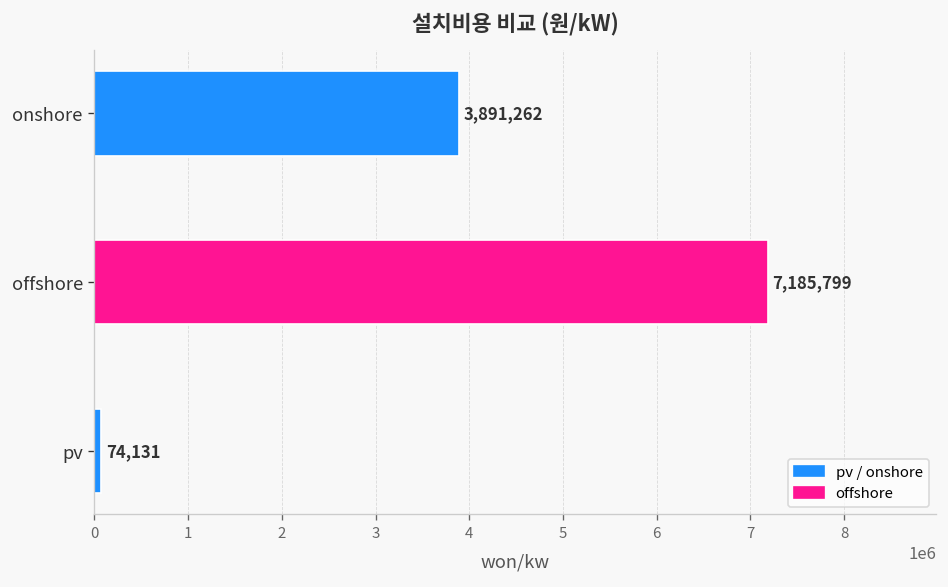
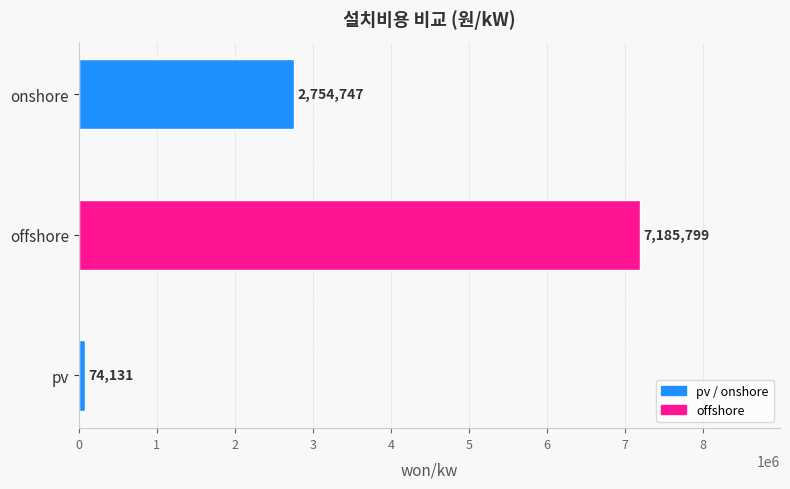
  {
-   "onshore": "3,891,262",
+   "onshore": "2,754,747",
    "offshore": "7,185,799",
    "pv": "74,131"
  }
